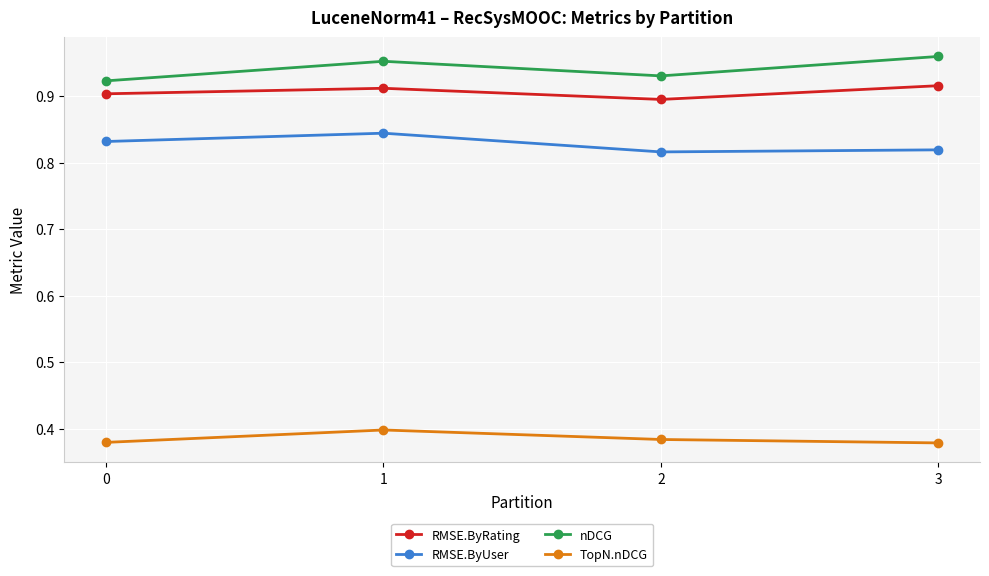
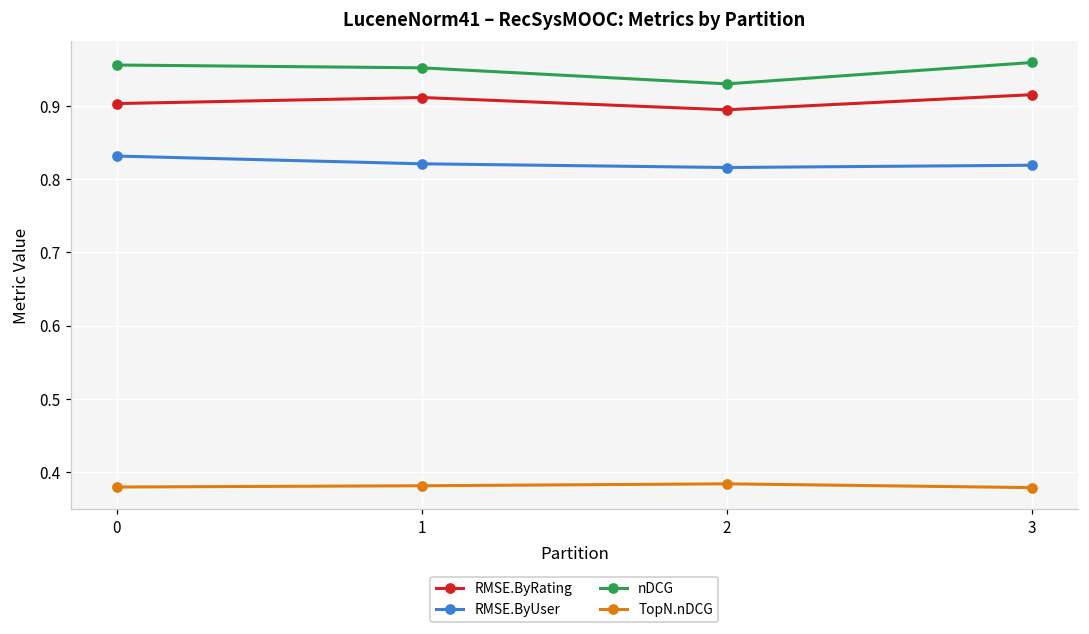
  {
    "RMSE.ByRating": {
      "0": 0.90,
      "1": 0.91,
      "2": 0.90,
      "3": 0.92
    },
    "RMSE.ByUser": {
      "0": 0.83,
-     "1": 0.84,
+     "1": 0.82,
      "2": 0.82,
      "3": 0.82
    },
    "nDCG": {
-     "0": 0.92,
+     "0": 0.96,
      "1": 0.95,
      "2": 0.93,
      "3": 0.96
    },
    "TopN.nDCG": {
      "0": 0.38,
-     "1": 0.40,
+     "1": 0.38,
      "2": 0.38,
      "3": 0.38
    }
  }
